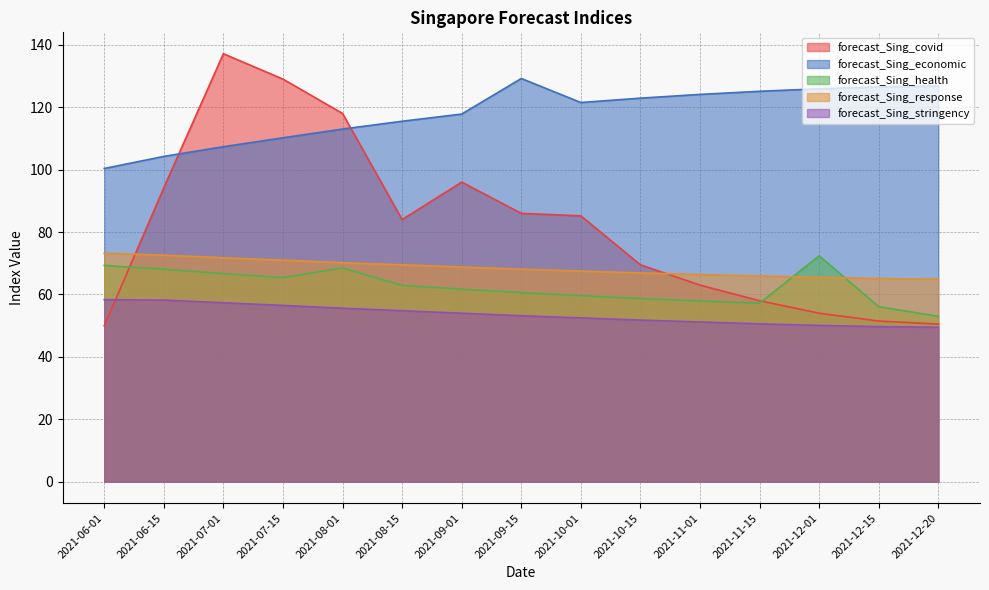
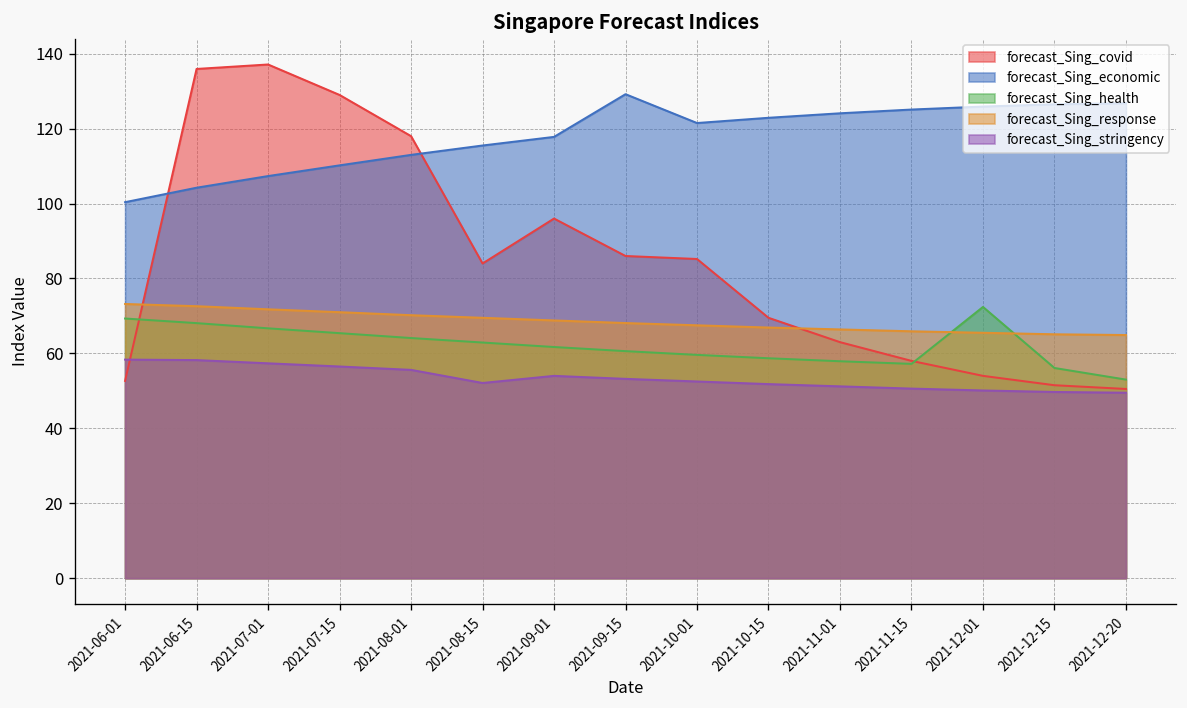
  {
    "forecast_Sing_covid": {
-     "2021-06-01": 50,
-     "2021-06-15": 94,
+     "2021-06-01": 53,
+     "2021-06-15": 136,
      "2021-07-01": 137,
      "2021-07-15": 129,
      "2021-08-01": 118,
      "2021-08-15": 84,
      "2021-09-01": 96,
      "2021-09-15": 86,
      "2021-10-01": 85,
      "2021-10-15": 70,
      "2021-11-01": 63,
      "2021-12-01": 54,
      "2021-12-15": 52,
      "2021-12-20": 51
    },
    "forecast_Sing_economic": {
      "2021-06-01": 100,
      "2021-06-15": 104,
      "2021-07-01": 107,
      "2021-07-15": 110,
      "2021-08-01": 113,
      "2021-08-15": 116,
      "2021-09-01": 118,
      "2021-09-15": 129,
      "2021-10-01": 122,
      "2021-10-15": 123,
      "2021-11-01": 124,
      "2021-11-15": 125
    },
    "forecast_Sing_health": {
      "2021-06-01": 69,
      "2021-06-15": 68,
      "2021-07-01": 67,
      "2021-07-15": 65,
-     "2021-08-01": 69,
+     "2021-08-01": 64,
      "2021-08-15": 63,
      "2021-09-01": 62,
      "2021-09-15": 61,
      "2021-10-01": 60,
      "2021-10-15": 59,
      "2021-11-01": 58,
      "2021-12-01": 72,
      "2021-12-15": 56,
      "2021-12-20": 53
    },
    "forecast_Sing_response": {
      "2021-06-01": 73,
      "2021-06-15": 73,
      "2021-07-01": 72,
      "2021-07-15": 71,
      "2021-08-01": 70,
      "2021-08-15": 70,
      "2021-09-01": 69,
      "2021-09-15": 68,
      "2021-10-01": 68,
      "2021-10-15": 67,
      "2021-11-01": 66,
      "2021-11-15": 66,
      "2021-12-01": 66,
      "2021-12-15": 65,
      "2021-12-20": 65
    },
    "forecast_Sing_stringency": {
      "2021-06-01": 58,
      "2021-06-15": 58,
      "2021-07-01": 57,
      "2021-07-15": 57,
      "2021-08-01": 56,
-     "2021-08-15": 55,
+     "2021-08-15": 52,
      "2021-09-01": 54,
      "2021-09-15": 53,
      "2021-10-01": 53,
      "2021-10-15": 52,
      "2021-11-01": 51,
      "2021-11-15": 51,
      "2021-12-01": 50,
      "2021-12-15": 50,
      "2021-12-20": 50
    }
  }
